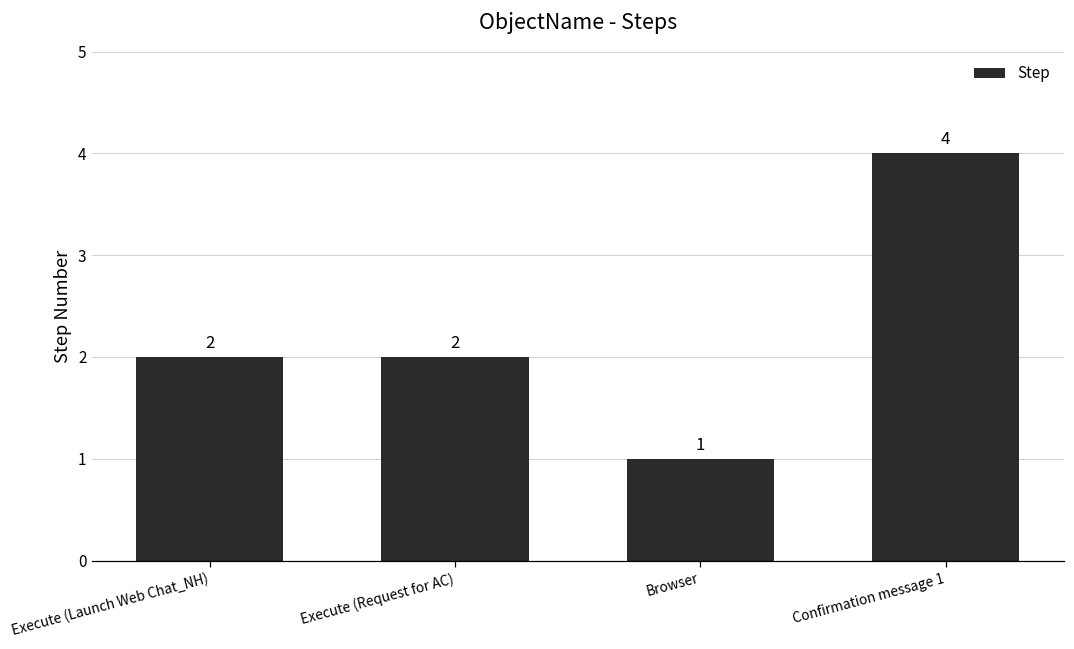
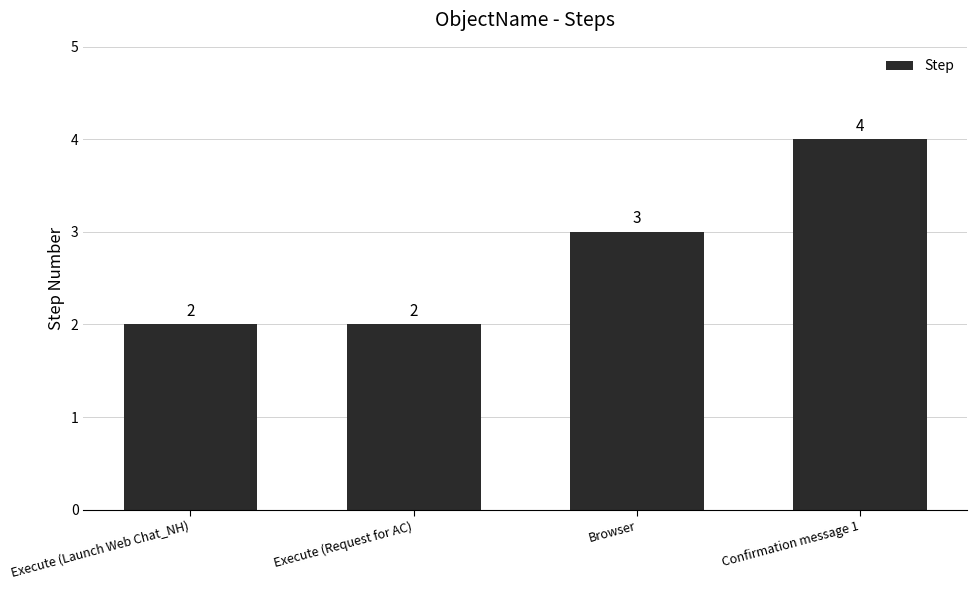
  {
    "Execute (Launch Web Chat_NH)": 2,
    "Execute (Request for AC)": 2,
-   "Browser": 1,
+   "Browser": 3,
    "Confirmation message 1": 4
  }
